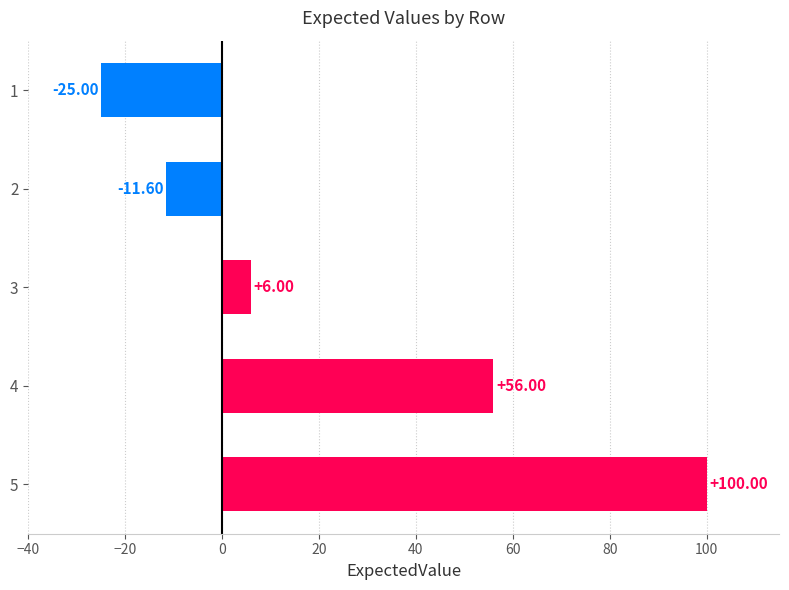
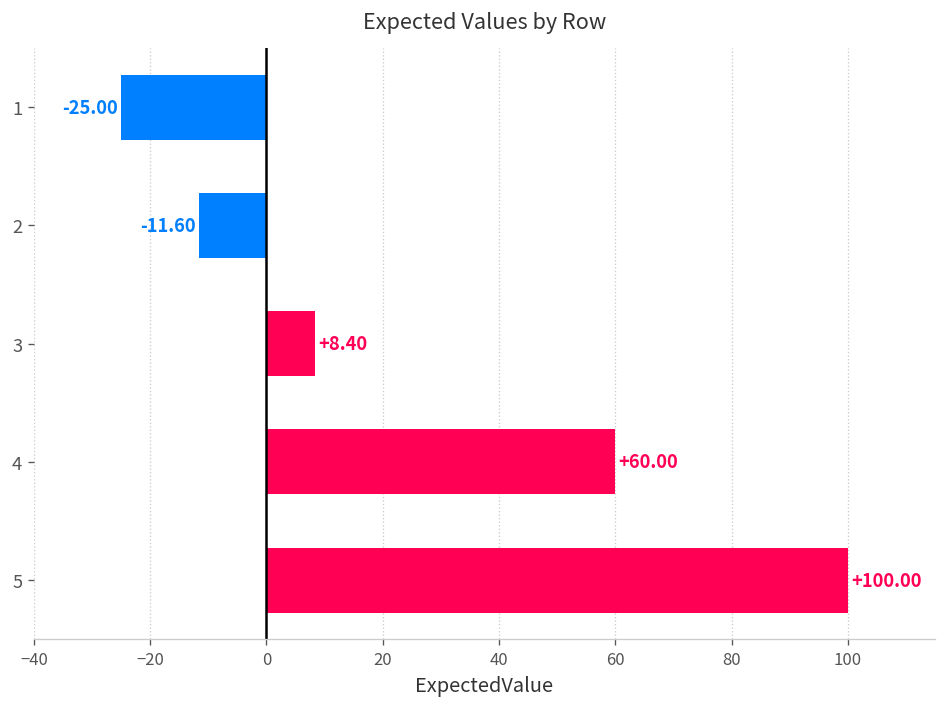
  {
    "1": "-25.00",
    "2": "-11.60",
-   "3": "+6.00",
-   "4": "+56.00",
+   "3": "+8.40",
+   "4": "+60.00",
    "5": "+100.00"
  }
